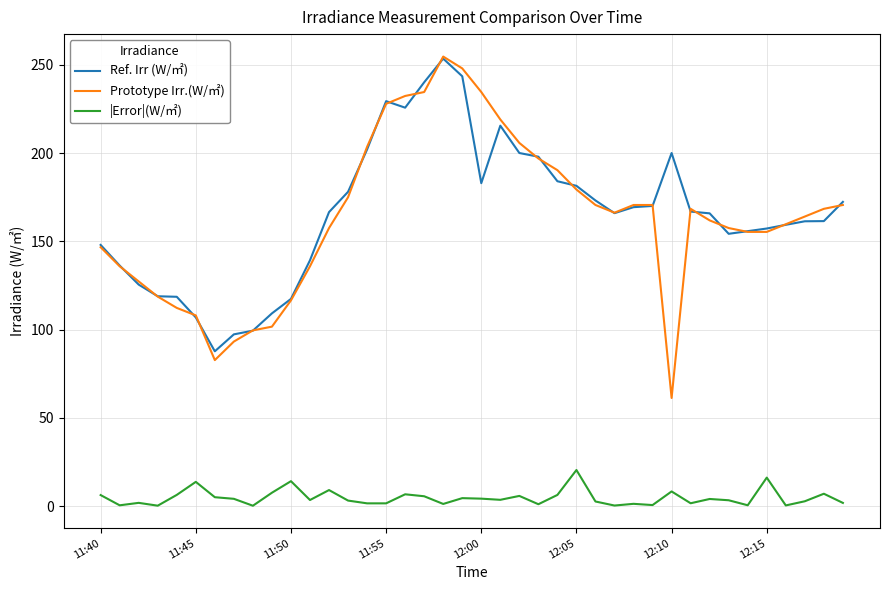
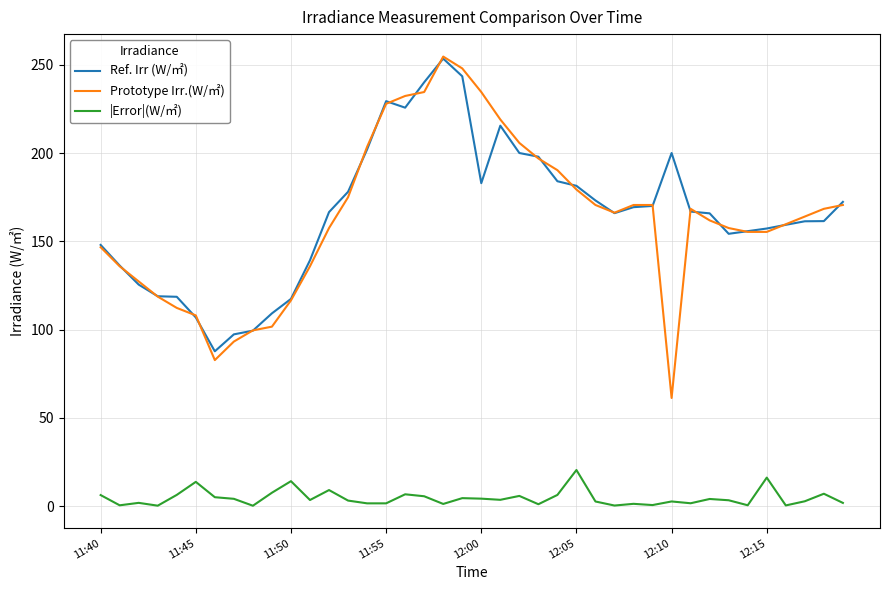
  {
    "Ref. Irr (W/㎡)": {
      "11:55": 230,
      "12:00": 183,
      "12:05": 182,
      "12:10": 200,
      "12:15": 157
    },
    "Prototype Irr.(W/㎡)": {
      "11:55": 228,
      "12:00": 235,
      "12:05": 179,
      "12:10": 61,
      "12:15": 155
    },
    "|Error|(W/㎡)": {
      "11:40": 6,
      "11:45": 14,
      "11:50": 14,
      "11:55": 2,
      "12:00": 4,
      "12:05": 20,
-     "12:10": 8,
+     "12:10": 3,
      "12:15": 16
    }
  }
